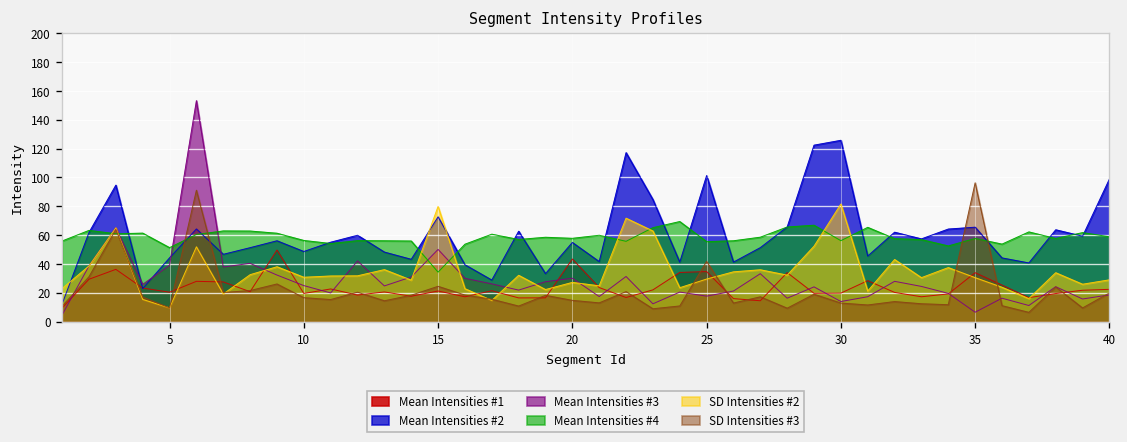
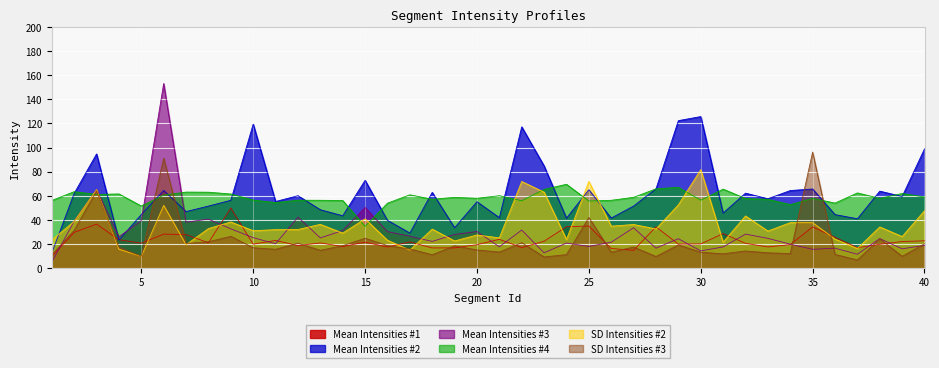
  {
    "Mean Intensities #1": {
      "5": 20,
      "10": 20,
      "15": 21,
-     "20": 43,
+     "20": 19,
      "25": 35,
      "30": 20,
      "35": 34,
      "40": 22
    },
    "Mean Intensities #2": {
      "5": 44,
-     "10": 49,
+     "10": 119,
      "15": 73,
      "20": 55,
-     "25": 101,
+     "25": 65,
      "30": 126,
      "35": 65,
      "40": 99
    },
    "Mean Intensities #3": {
      "5": 39,
      "10": 25,
      "15": 50,
      "20": 30,
      "25": 18,
-     "35": 6
+     "35": 15
    },
    "Mean Intensities #4": {
      "5": 51,
      "10": 56,
      "15": 34,
      "20": 58,
      "25": 55,
      "30": 56,
      "35": 58,
      "40": 59
    },
    "SD Intensities #2": {
      "10": 31,
-     "15": 80,
+     "15": 41,
      "20": 27,
-     "25": 29,
+     "25": 72,
      "30": 82,
-     "35": 30,
-     "40": 29
+     "35": 37,
+     "40": 47
    },
    "SD Intensities #3": {
      "10": 17,
      "15": 24,
      "20": 15,
      "25": 42,
      "35": 96
    }
  }
